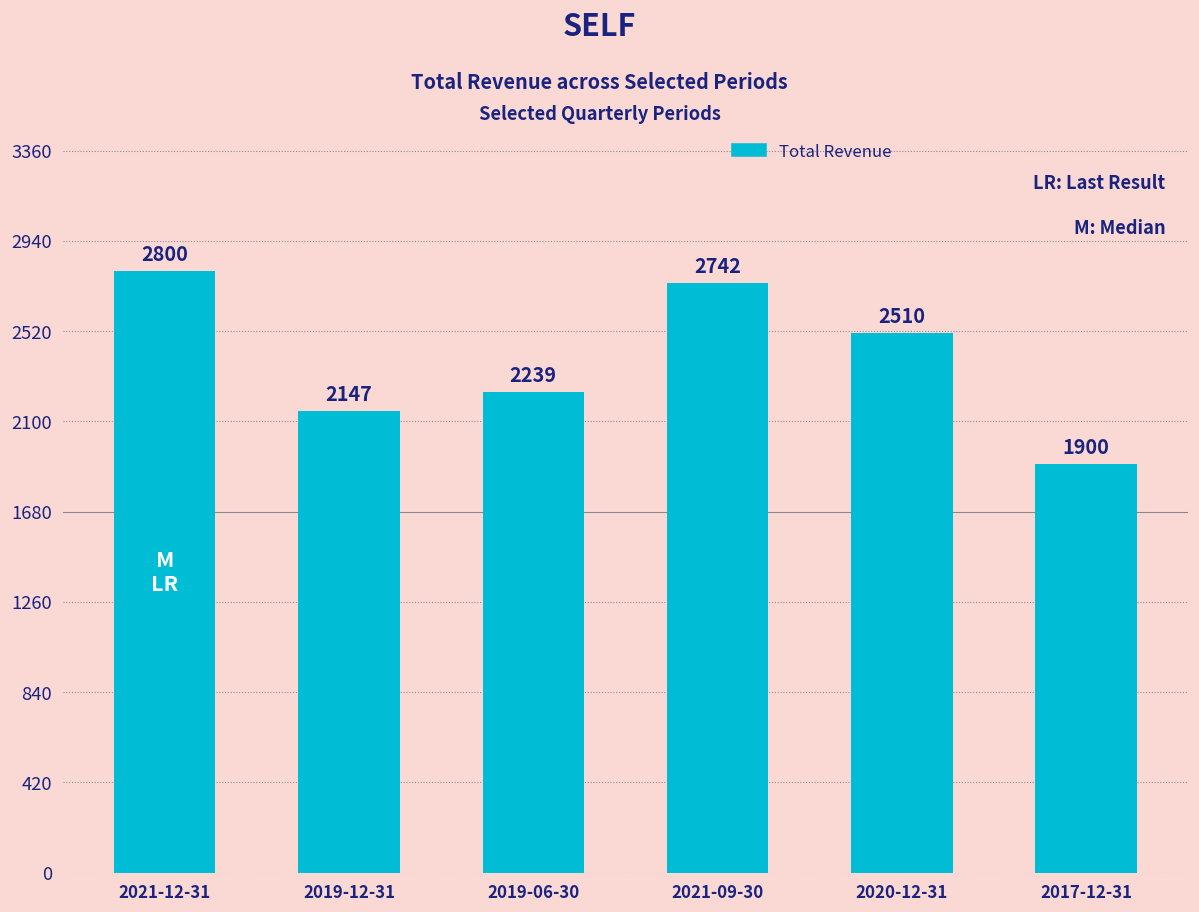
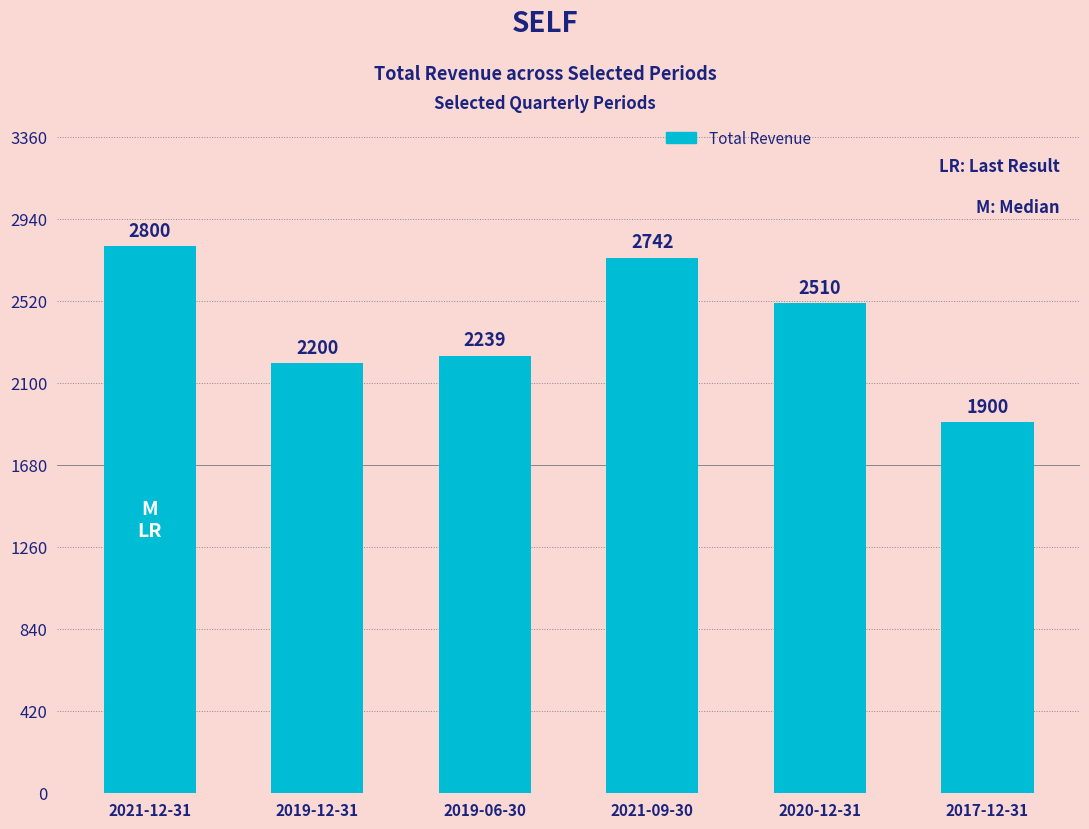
  {
    "2021-12-31": 2800,
-   "2019-12-31": 2147,
+   "2019-12-31": 2200,
    "2019-06-30": 2239,
    "2021-09-30": 2742,
    "2020-12-31": 2510,
    "2017-12-31": 1900
  }
